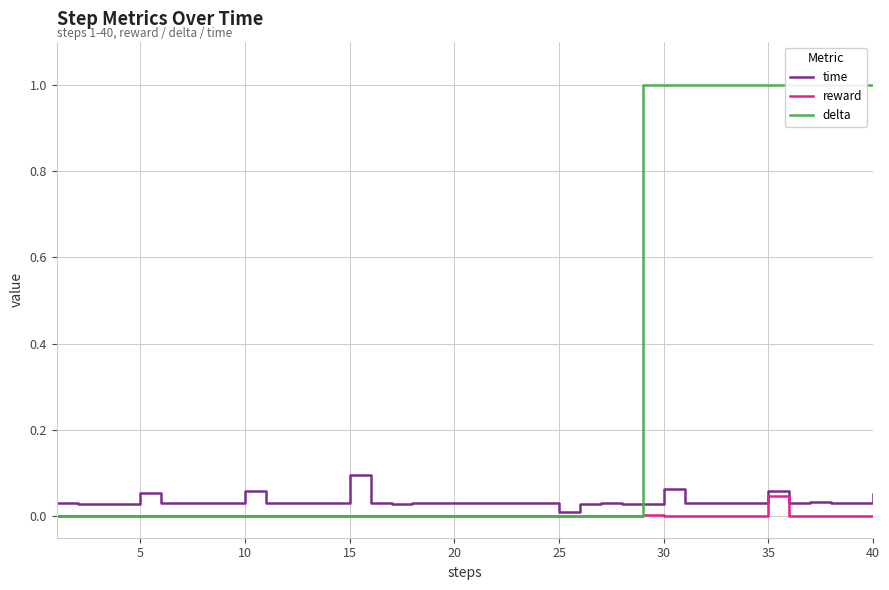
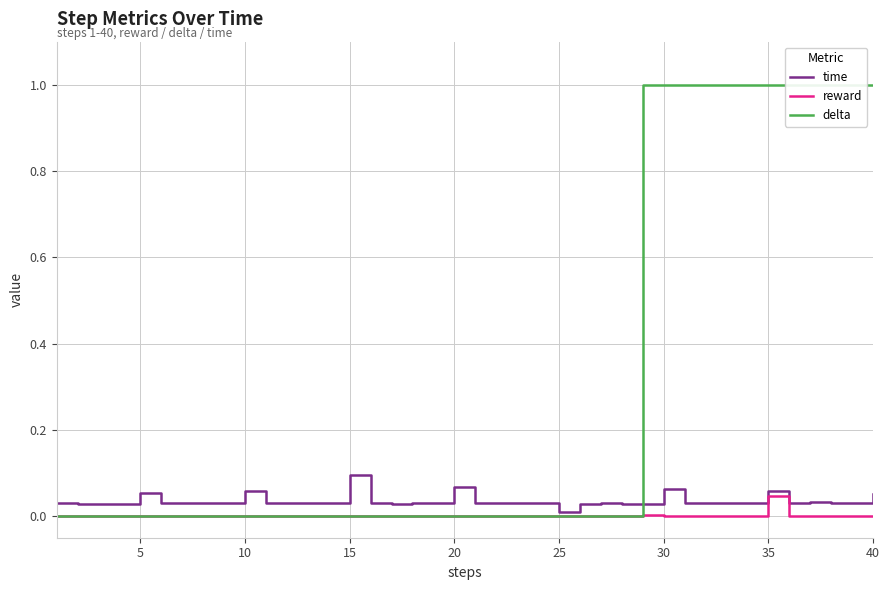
  {
    "time": {
      "5": 0.05,
      "10": 0.06,
      "15": 0.10,
-     "20": 0.03,
+     "20": 0.07,
      "25": 0.01,
      "30": 0.06,
      "35": 0.06,
      "40": 0.05
    },
    "reward": {
      "30": 0.00,
      "35": 0.05,
      "40": 0.00
    },
    "delta": {
      "30": 1.00,
      "35": 1.00,
      "40": 1.00
    }
  }
